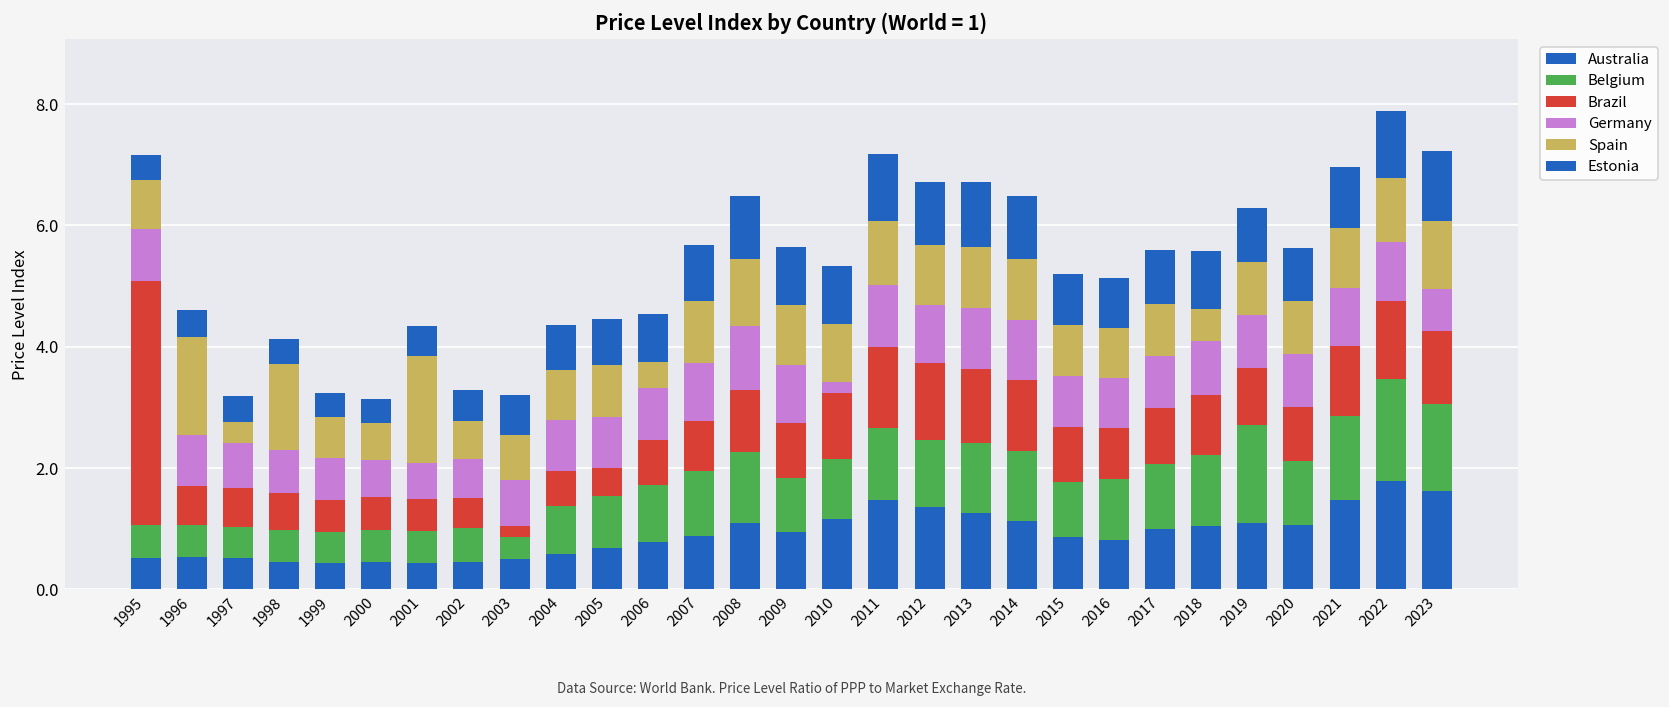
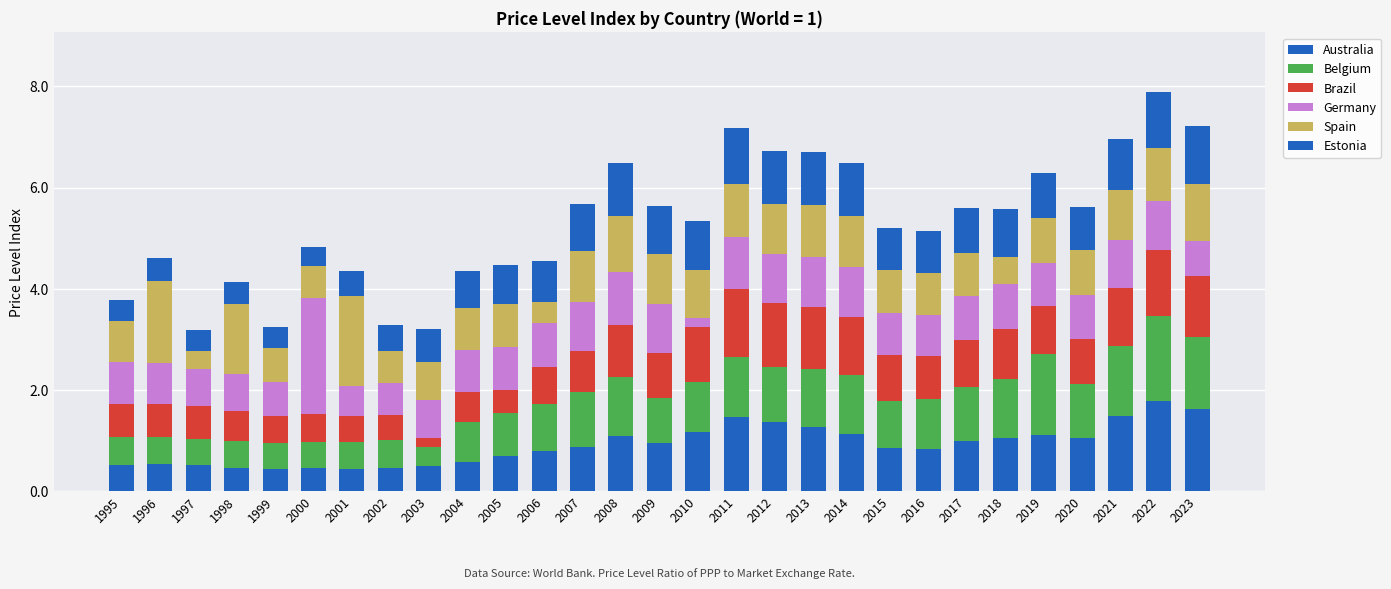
  {
    "Belgium": {
      "1995": 0.5,
      "1996": 0.5,
      "1997": 0.5,
      "1998": 0.5,
      "1999": 0.5,
      "2000": 0.5,
      "2001": 0.5,
      "2002": 0.6,
      "2003": 0.4,
      "2004": 0.8,
      "2005": 0.9,
      "2006": 0.9,
      "2007": 1.1,
      "2008": 1.2,
      "2009": 0.9,
      "2010": 1.0,
      "2011": 1.2,
      "2012": 1.1,
      "2013": 1.1,
      "2014": 1.2,
      "2015": 0.9,
      "2016": 1.0,
      "2017": 1.1,
      "2018": 1.2,
      "2019": 1.6,
      "2020": 1.1,
      "2021": 1.4,
      "2022": 1.7,
      "2023": 1.4
    },
    "Brazil": {
-     "1995": 4.0,
+     "1995": 0.7,
      "1996": 0.7,
      "1997": 0.6,
      "1998": 0.6,
      "1999": 0.5,
      "2000": 0.5,
      "2001": 0.5,
      "2002": 0.5,
      "2003": 0.2,
      "2004": 0.6,
      "2005": 0.5,
      "2006": 0.7,
      "2007": 0.8,
      "2008": 1.0,
      "2009": 0.9,
      "2010": 1.1,
      "2011": 1.3,
      "2012": 1.3,
      "2013": 1.2,
      "2014": 1.2,
      "2015": 0.9,
      "2016": 0.8,
      "2017": 0.9,
      "2018": 1.0,
      "2019": 0.9,
      "2020": 0.9,
      "2021": 1.1,
      "2022": 1.3,
      "2023": 1.2
    },
    "Germany": {
      "1995": 0.8,
      "1996": 0.8,
      "1997": 0.7,
      "1998": 0.7,
      "1999": 0.7,
-     "2000": 0.6,
+     "2000": 2.3,
      "2001": 0.6,
      "2002": 0.6,
      "2003": 0.8,
      "2004": 0.8,
      "2005": 0.8,
      "2006": 0.9,
      "2007": 1.0,
      "2008": 1.0,
      "2009": 1.0,
      "2010": 0.2,
      "2011": 1.0,
      "2012": 1.0,
      "2013": 1.0,
      "2014": 1.0,
      "2015": 0.8,
      "2016": 0.8,
      "2017": 0.9,
      "2018": 0.9,
      "2019": 0.9,
      "2020": 0.9,
      "2021": 1.0,
      "2022": 1.0,
      "2023": 0.7
    },
    "Spain": {
      "1995": 0.8,
      "1996": 1.6,
      "1997": 0.4,
      "1998": 1.4,
      "1999": 0.7,
      "2000": 0.6,
      "2001": 1.8,
      "2002": 0.6,
      "2003": 0.7,
      "2004": 0.8,
      "2005": 0.9,
      "2006": 0.4,
      "2007": 1.0,
      "2008": 1.1,
      "2009": 1.0,
      "2010": 0.9,
      "2011": 1.0,
      "2012": 1.0,
      "2013": 1.0,
      "2014": 1.0,
      "2015": 0.8,
      "2016": 0.8,
      "2017": 0.9,
      "2018": 0.5,
      "2019": 0.9,
      "2020": 0.9,
      "2021": 1.0,
      "2022": 1.0,
      "2023": 1.1
    }
  }
